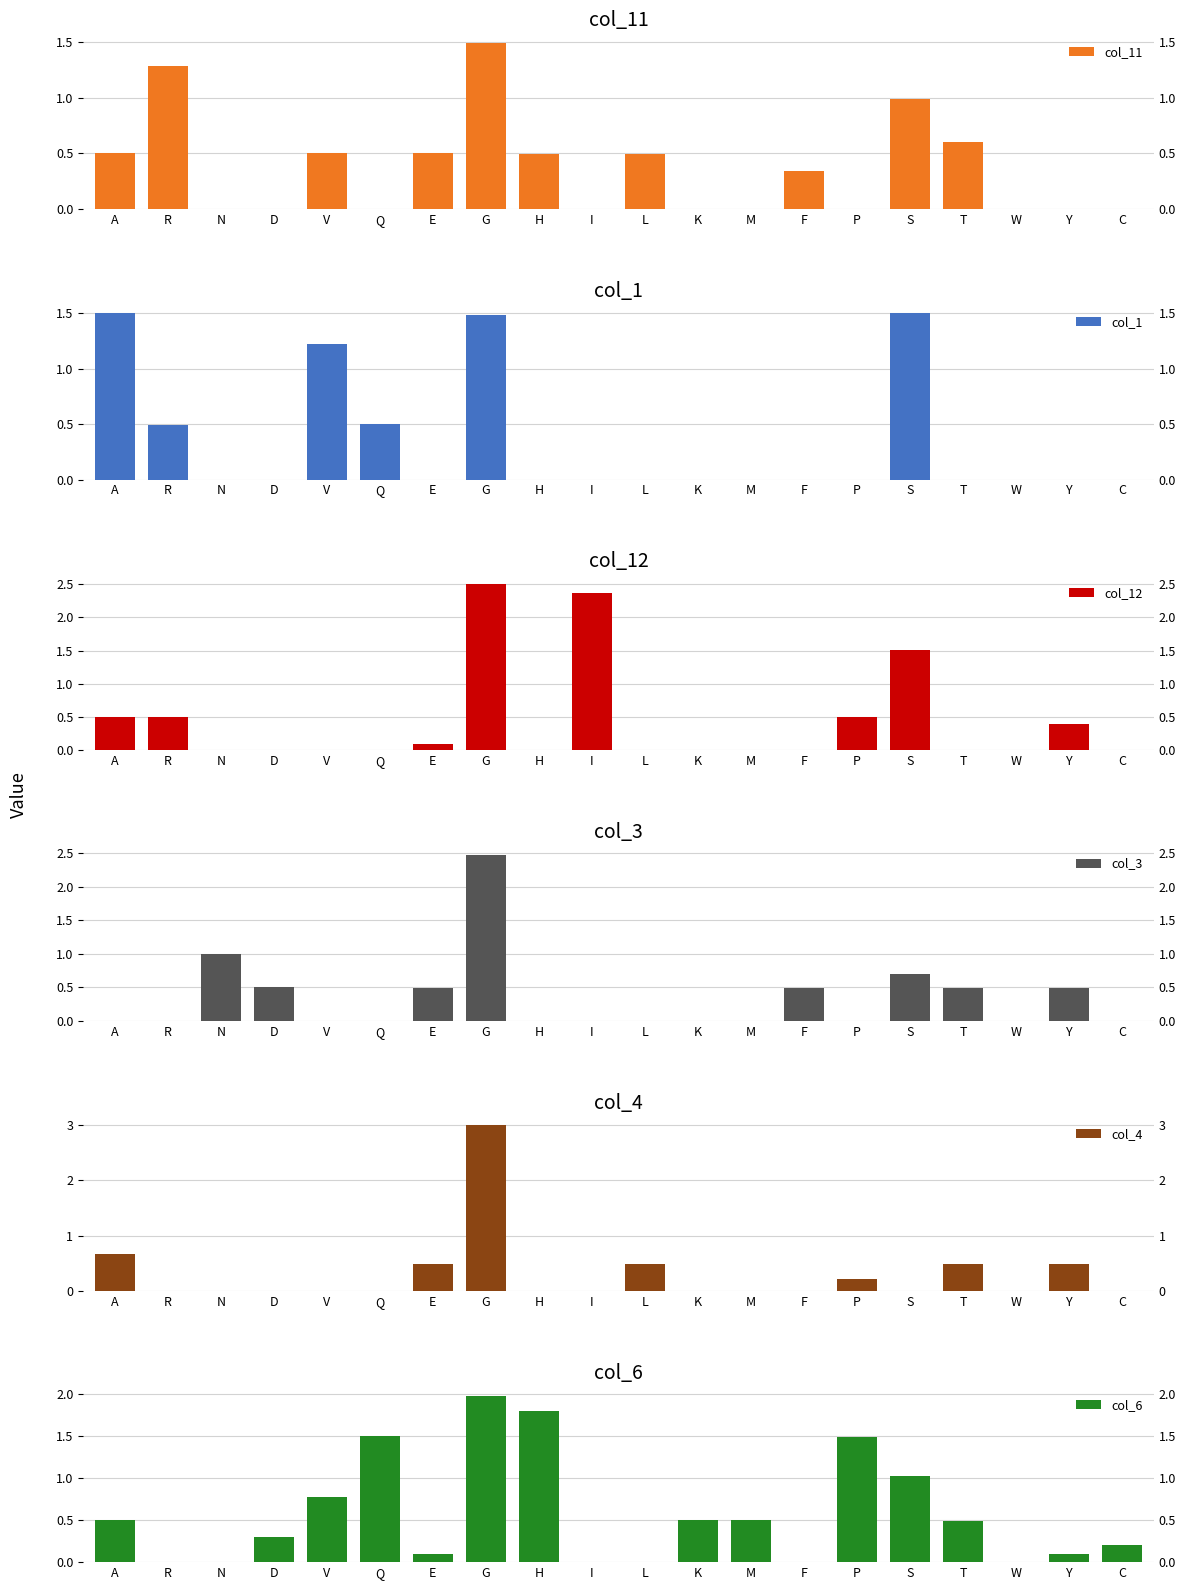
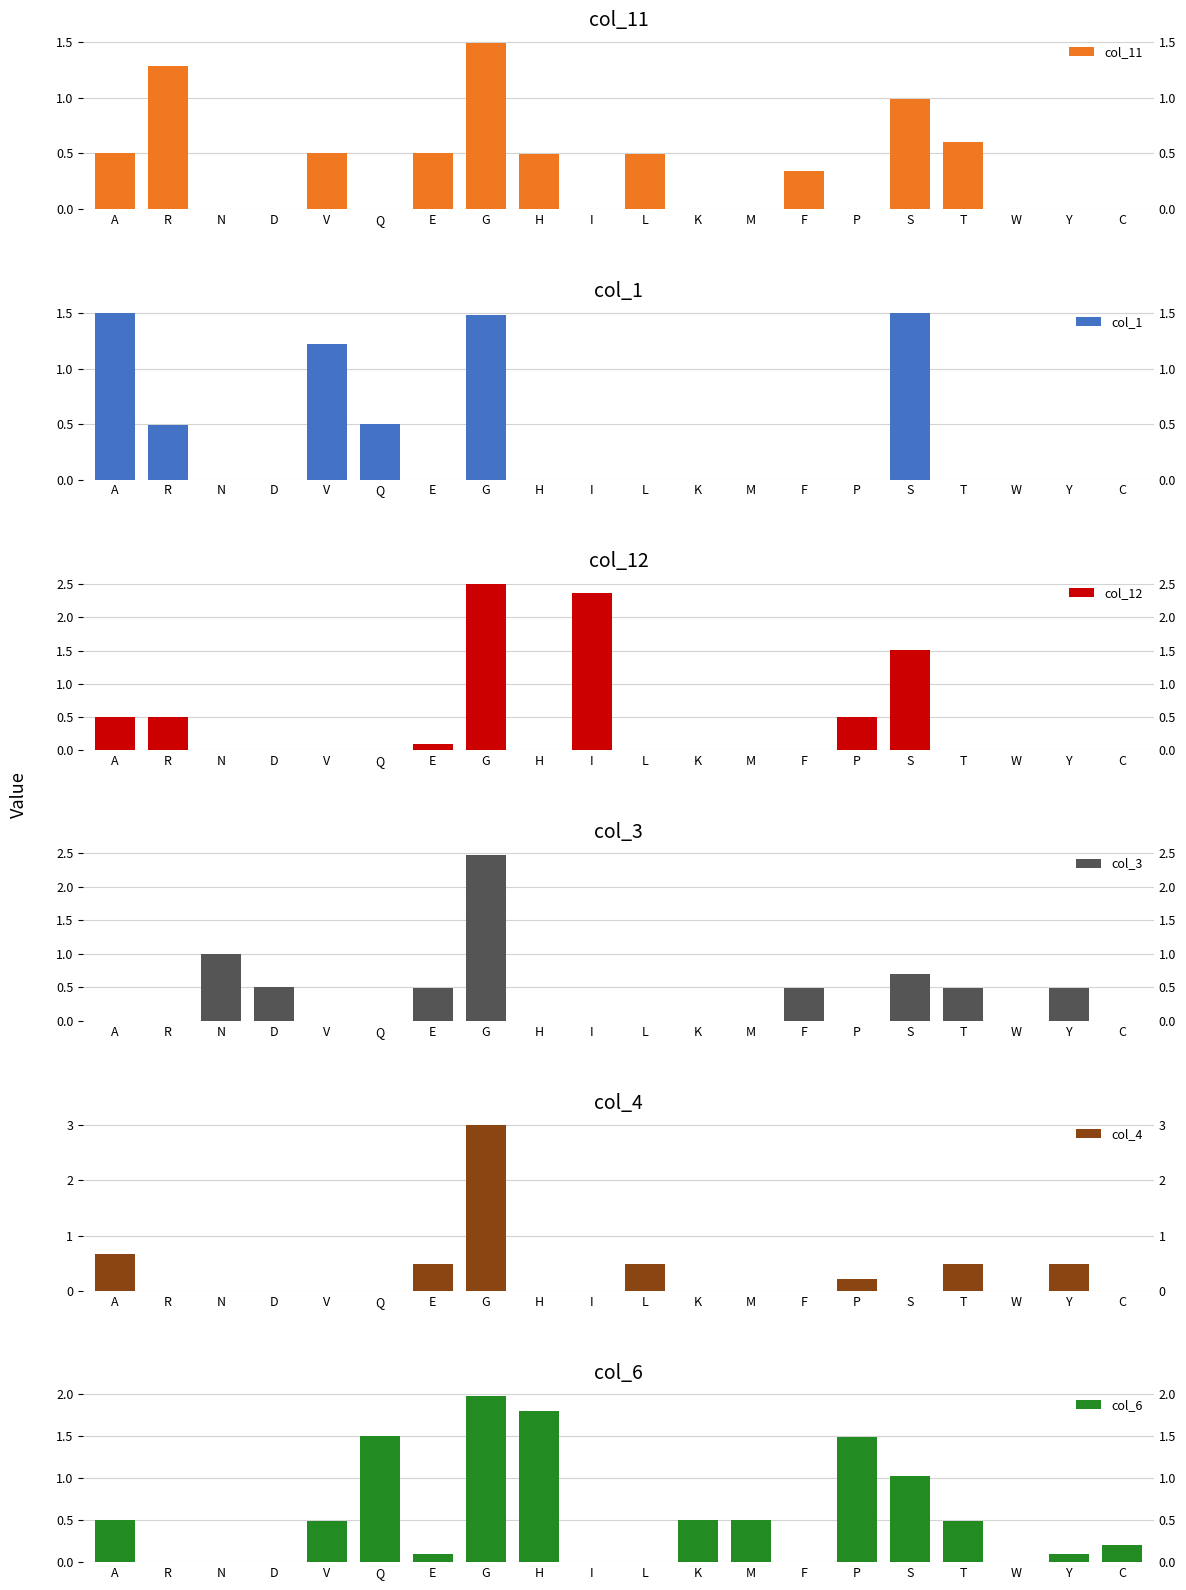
  {
    "col_11": {
      "A": 0.50,
      "R": 1.29,
      "N": 0.00,
      "D": 0.00,
      "V": 0.50,
      "Q": 0.00,
      "E": 0.50,
      "G": 1.50,
      "H": 0.49,
      "I": 0.00,
      "L": 0.50,
      "K": 0.00,
      "M": 0.00,
      "F": 0.34,
      "P": 0.00,
      "S": 0.99,
      "T": 0.60,
      "W": 0.00,
      "Y": 0.00,
      "C": 0.00
    },
    "col_1": {
      "A": 1.50,
      "R": 0.50,
      "N": 0.00,
      "D": 0.00,
      "V": 1.22,
      "Q": 0.50,
      "E": 0.00,
      "G": 1.48,
      "H": 0.00,
      "I": 0.00,
      "L": 0.00,
      "K": 0.00,
      "M": 0.00,
      "F": 0.00,
      "P": 0.00,
      "S": 1.50,
      "T": 0.00,
      "W": 0.00,
      "Y": 0.00,
      "C": 0.00
    },
    "col_12": {
      "A": 0.5,
      "R": 0.5,
      "N": 0.0,
      "D": 0.0,
      "V": 0.0,
      "Q": 0.0,
      "E": 0.1,
      "G": 2.5,
      "H": 0.0,
      "I": 2.4,
      "L": 0.0,
      "K": 0.0,
      "M": 0.0,
      "F": 0.0,
      "P": 0.5,
      "S": 1.5,
      "T": 0.0,
      "W": 0.0,
-     "Y": 0.4,
+     "Y": 0.0,
      "C": 0.0
    },
    "col_3": {
      "A": 0.0,
      "R": 0.0,
      "N": 1.0,
      "D": 0.5,
      "V": 0.0,
      "Q": 0.0,
      "E": 0.5,
      "G": 2.5,
      "H": 0.0,
      "I": 0.0,
      "L": 0.0,
      "K": 0.0,
      "M": 0.0,
      "F": 0.5,
      "P": 0.0,
      "S": 0.7,
      "T": 0.5,
      "W": 0.0,
      "Y": 0.5,
      "C": 0.0
    },
    "col_4": {
      "A": 0.7,
      "R": 0.0,
      "N": 0.0,
      "D": 0.0,
      "V": 0.0,
      "Q": 0.0,
      "E": 0.5,
      "G": 3.0,
      "H": 0.0,
      "I": 0.0,
      "L": 0.5,
      "K": 0.0,
      "M": 0.0,
      "F": 0.0,
      "P": 0.2,
      "S": 0.0,
      "T": 0.5,
      "W": 0.0,
      "Y": 0.5,
      "C": 0.0
    },
    "col_6": {
      "A": 0.5,
      "R": 0.0,
      "N": 0.0,
-     "D": 0.3,
-     "V": 0.8,
+     "D": 0.0,
+     "V": 0.5,
      "Q": 1.5,
      "E": 0.1,
      "G": 2.0,
      "H": 1.8,
      "I": 0.0,
      "L": 0.0,
      "K": 0.5,
      "M": 0.5,
      "F": 0.0,
      "P": 1.5,
      "S": 1.0,
      "T": 0.5,
      "W": 0.0,
      "Y": 0.1,
      "C": 0.2
    }
  }
